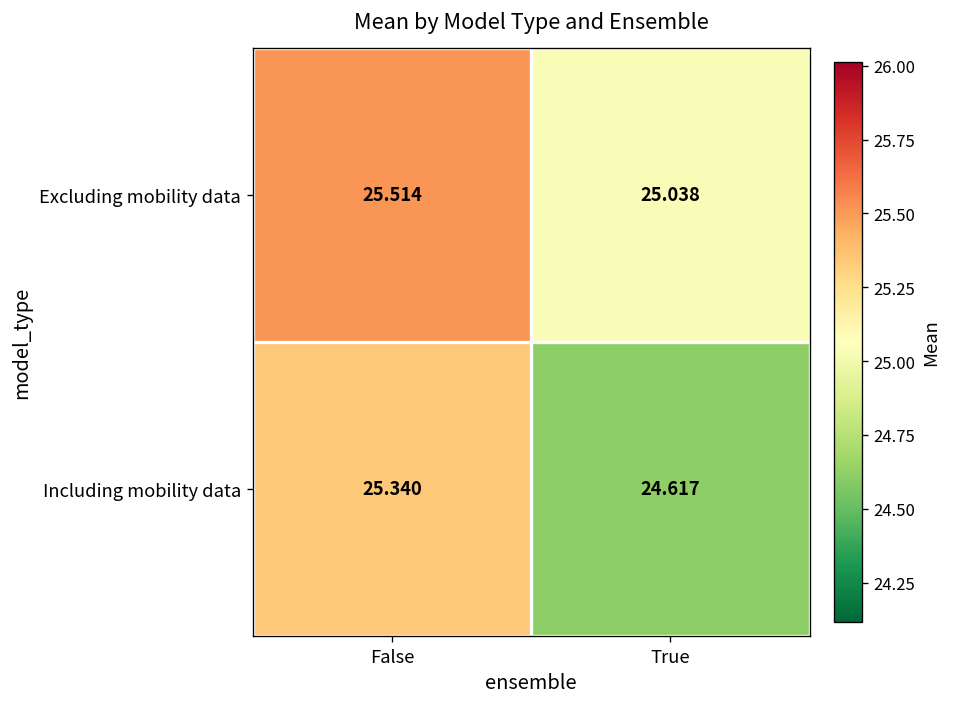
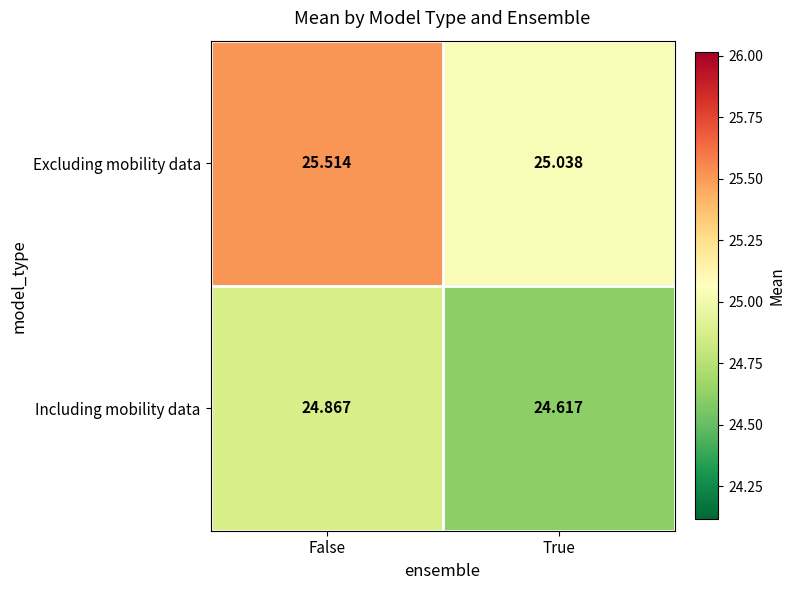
  {
    "Excluding mobility data": {
      "False": 25.514,
      "True": 25.038
    },
    "Including mobility data": {
-     "False": 25.340,
+     "False": 24.867,
      "True": 24.617
    }
  }
